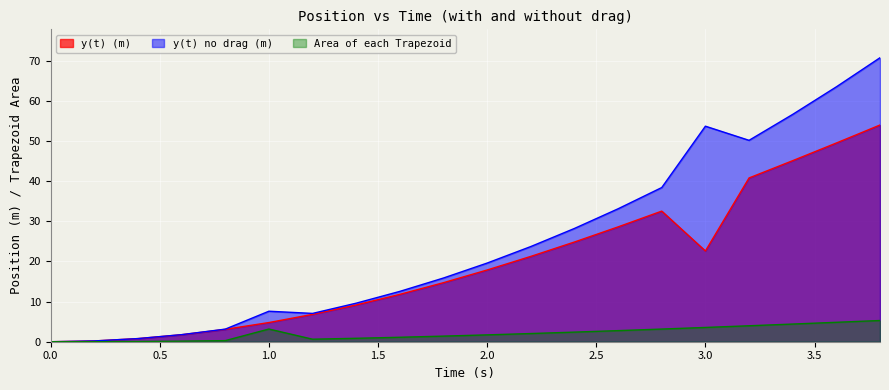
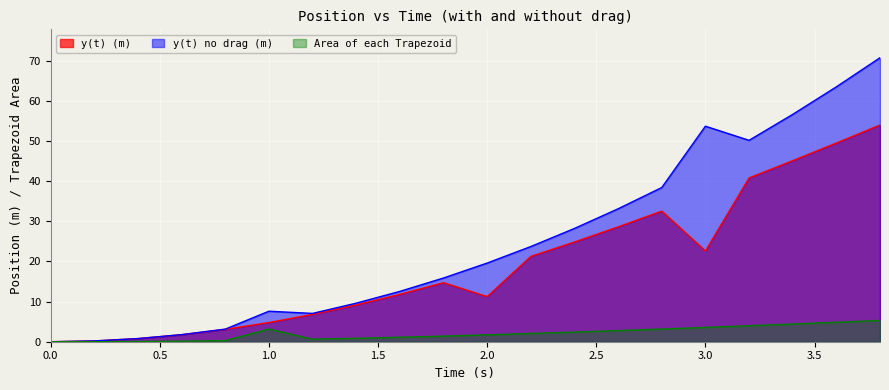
  {
    "y(t) (m)": {
      "1.0": 5,
-     "2.0": 18,
+     "2.0": 11,
      "3.0": 23
    },
    "y(t) no drag (m)": {
      "1.0": 8,
      "2.0": 20,
      "3.0": 54
    },
    "Area of each Trapezoid": {
      "1.0": 3,
      "2.0": 2,
      "3.0": 4
    }
  }
